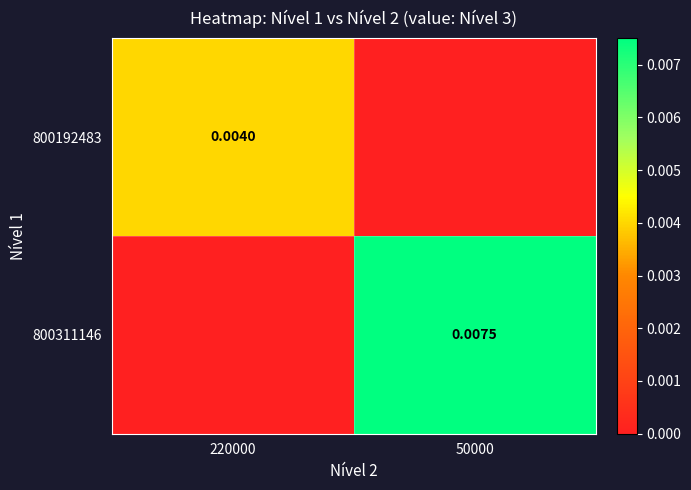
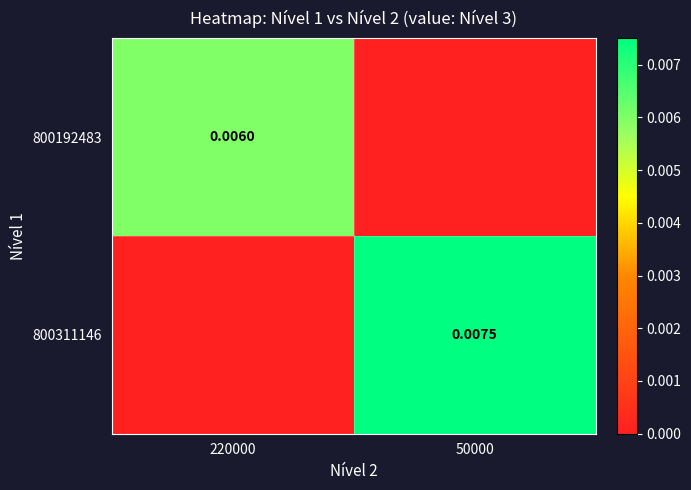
  {
    "800192483": {
-     "220000": 0.0040
+     "220000": 0.0060
    },
    "800311146": {
      "50000": 0.0075
    }
  }
